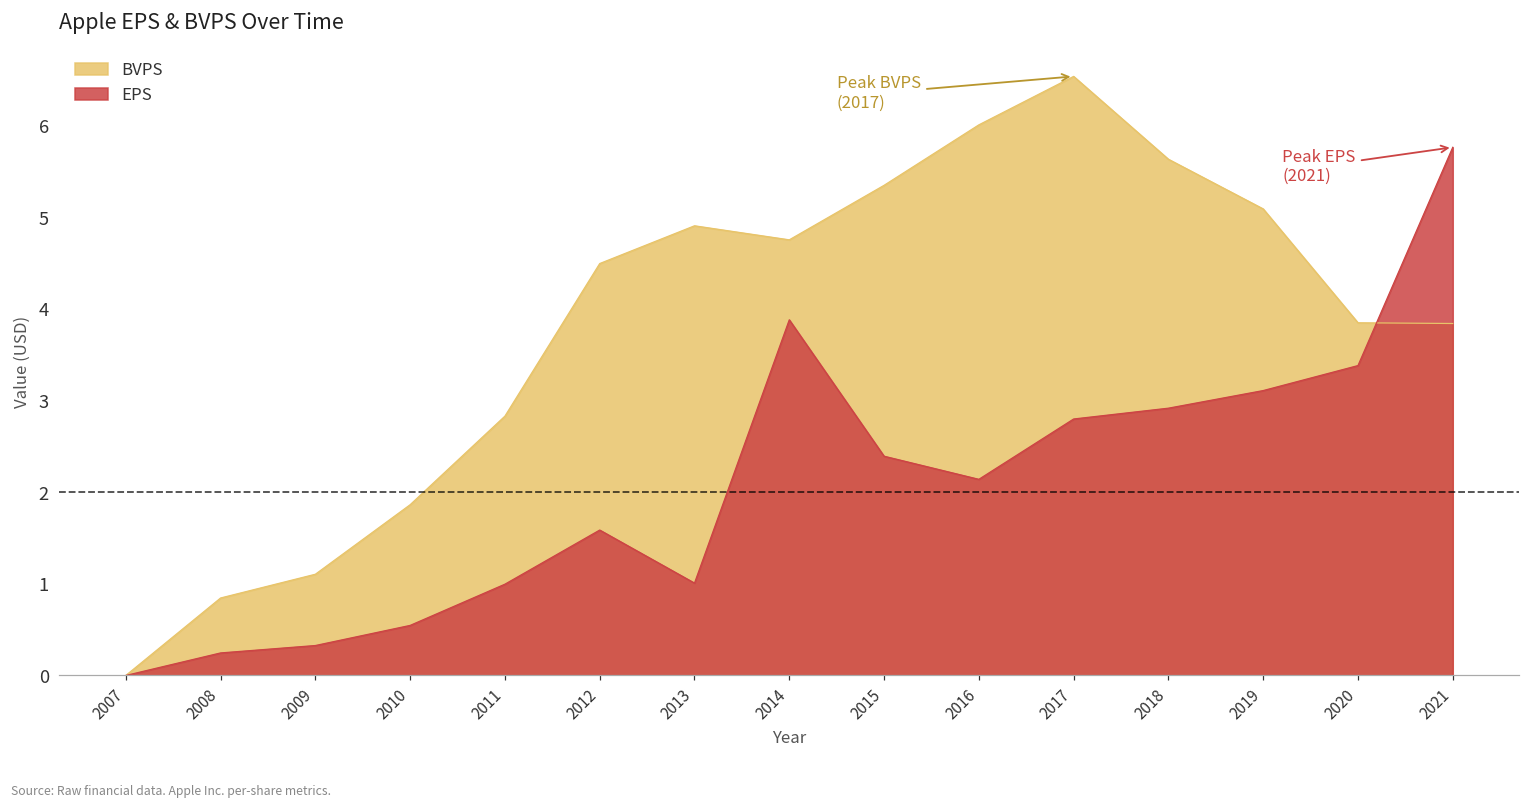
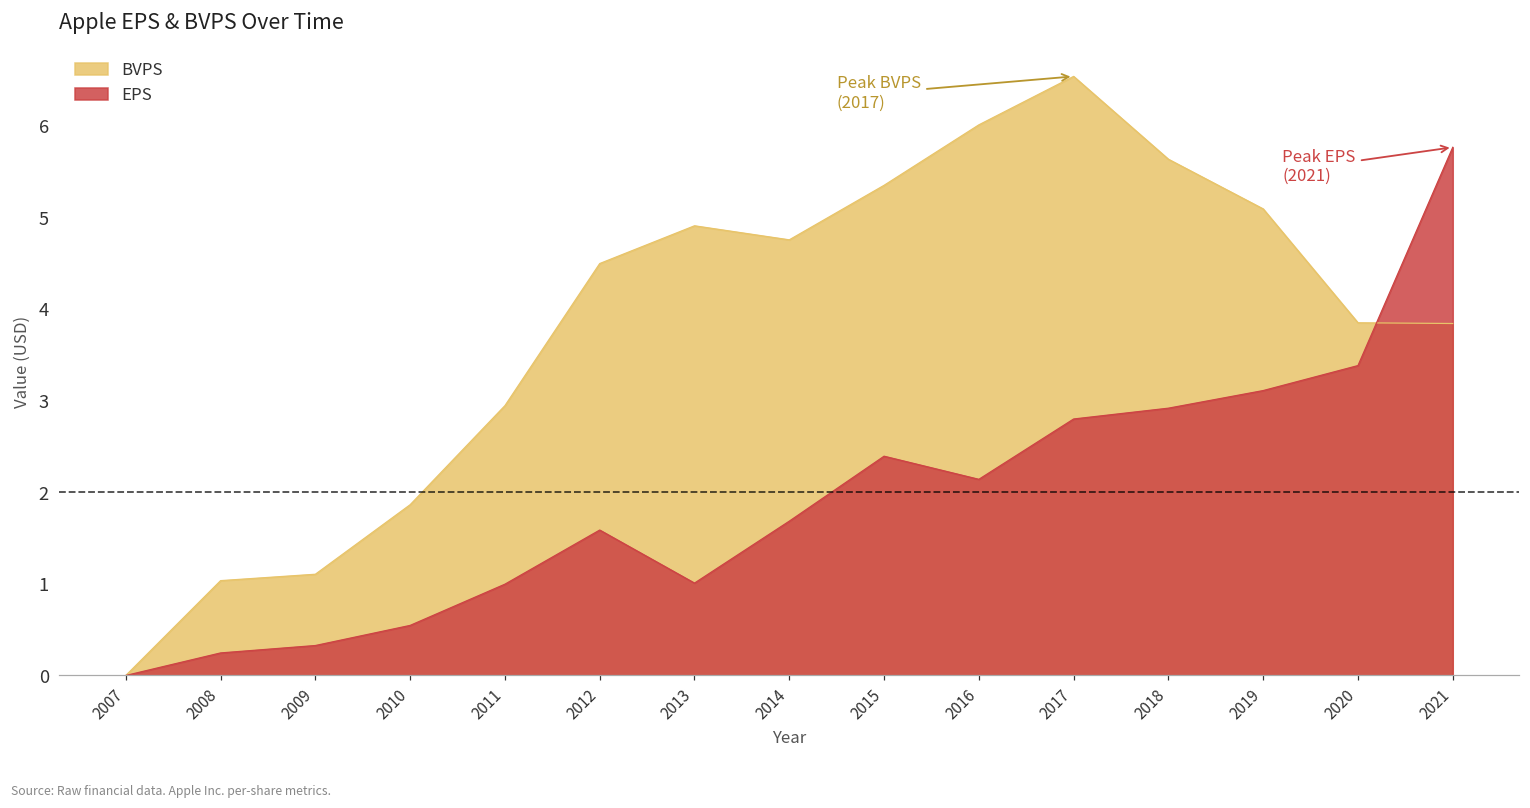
  {
    "BVPS": {
-     "2008": 0.8,
+     "2008": 1.0,
      "2009": 1.1,
      "2010": 1.9,
-     "2011": 2.8,
+     "2011": 2.9,
      "2012": 4.5,
      "2013": 4.9,
      "2014": 4.8,
      "2015": 5.3,
      "2016": 6.0,
      "2018": 5.6,
      "2019": 5.1,
      "2020": 3.8,
      "2021": 3.8
    },
    "EPS": {
      "2008": 0.2,
      "2009": 0.3,
      "2010": 0.5,
      "2011": 1.0,
      "2012": 1.6,
      "2013": 1.0,
-     "2014": 3.9,
+     "2014": 1.7,
      "2015": 2.4,
      "2016": 2.1,
      "2017": 2.8,
      "2018": 2.9,
      "2019": 3.1,
      "2020": 3.4
    }
  }
